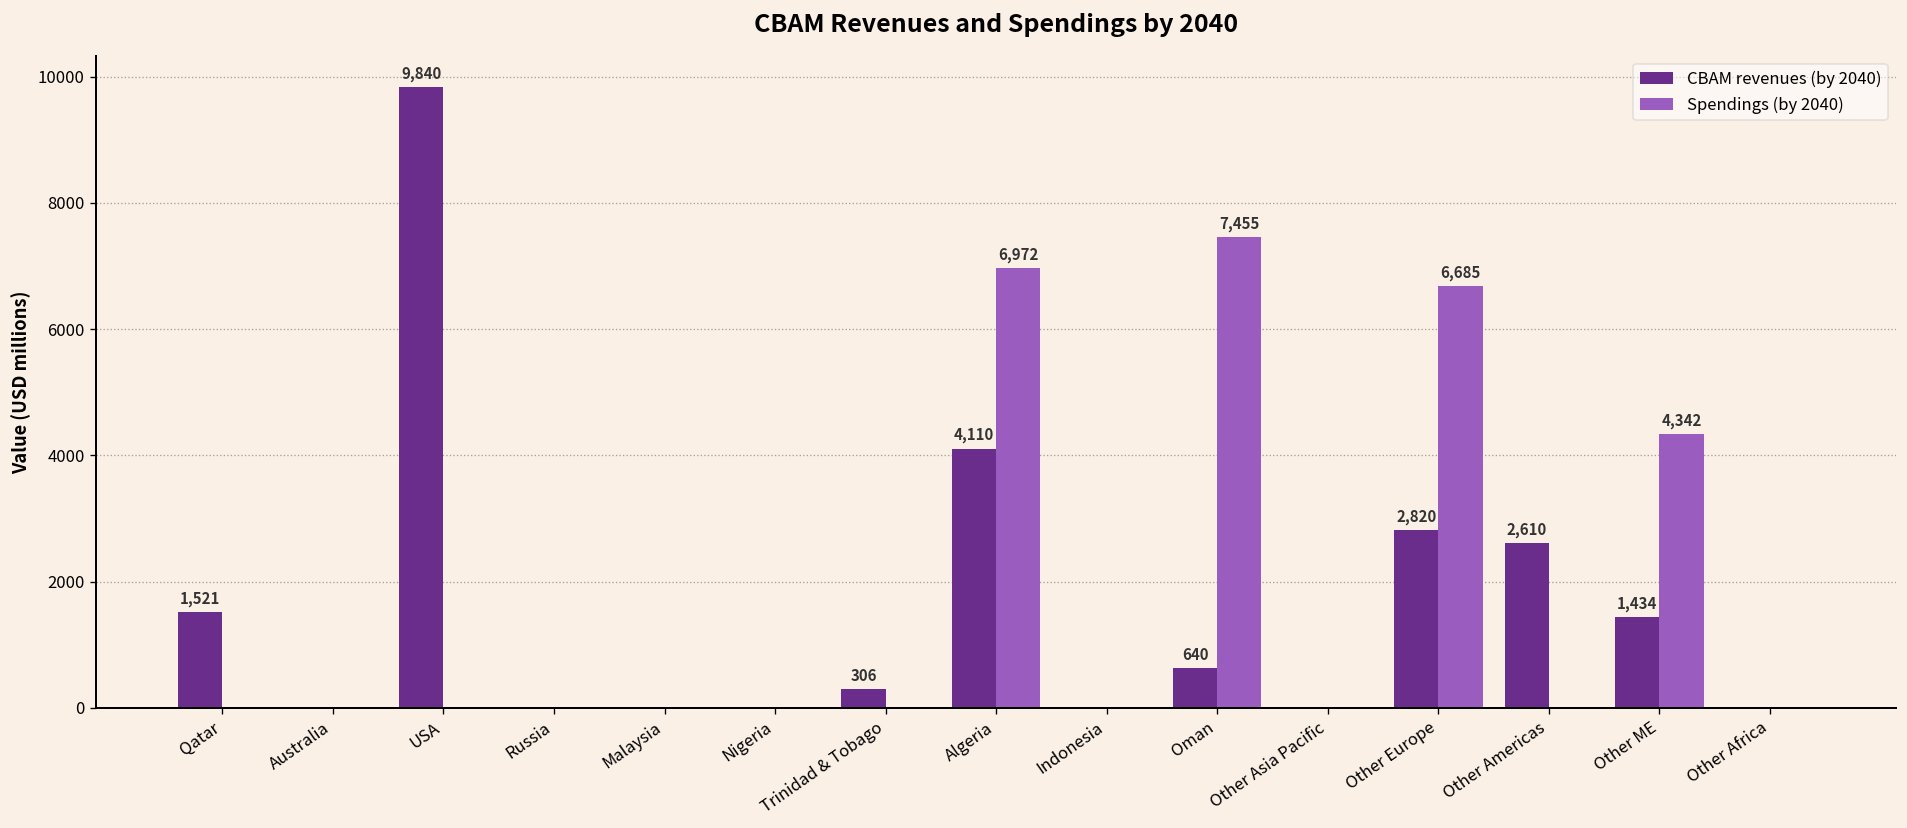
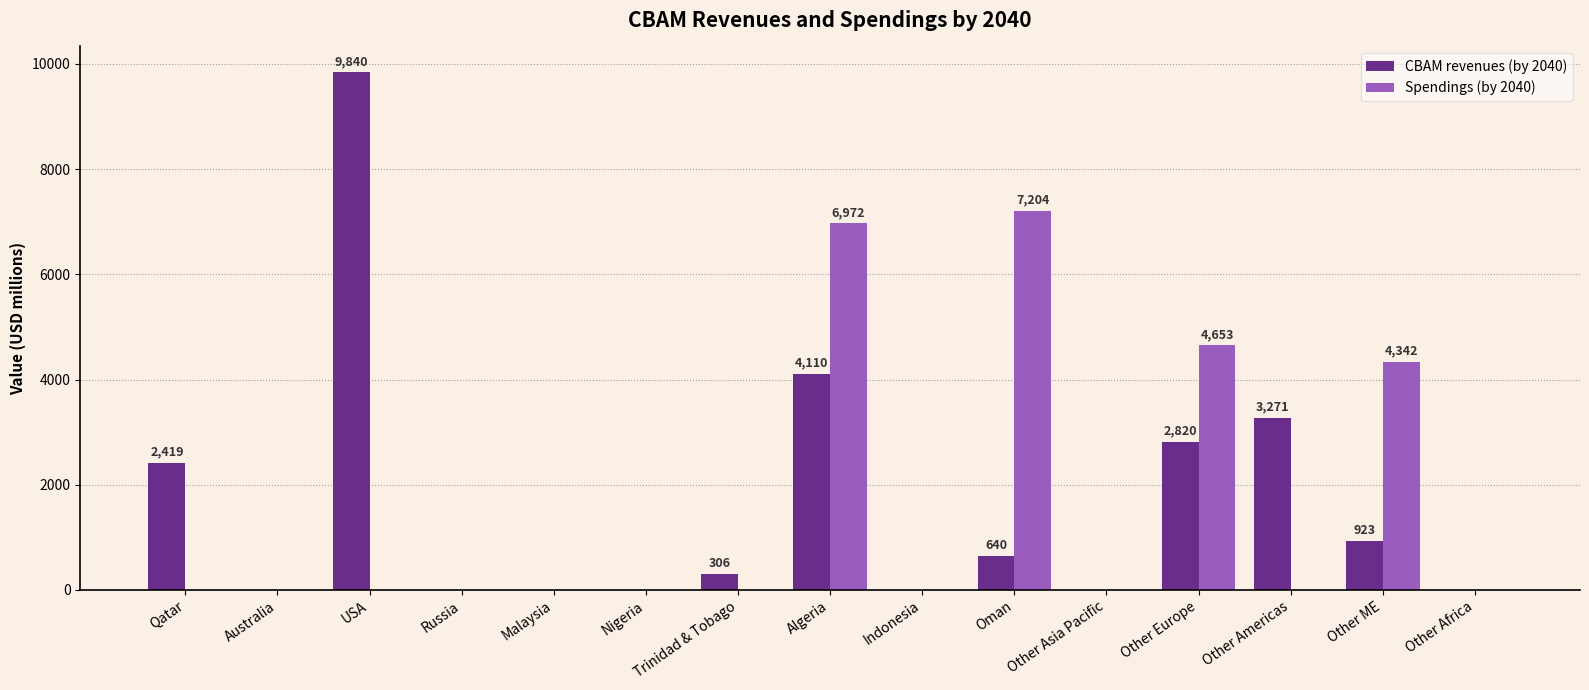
  {
    "CBAM revenues (by 2040)": {
-     "Qatar": "1,521",
+     "Qatar": "2,419",
      "USA": "9,840",
      "Trinidad & Tobago": "306",
      "Algeria": "4,110",
      "Oman": "640",
      "Other Europe": "2,820",
-     "Other Americas": "2,610",
-     "Other ME": "1,434"
+     "Other Americas": "3,271",
+     "Other ME": "923"
    },
    "Spendings (by 2040)": {
      "Algeria": "6,972",
-     "Oman": "7,455",
-     "Other Europe": "6,685",
+     "Oman": "7,204",
+     "Other Europe": "4,653",
      "Other ME": "4,342"
    }
  }
